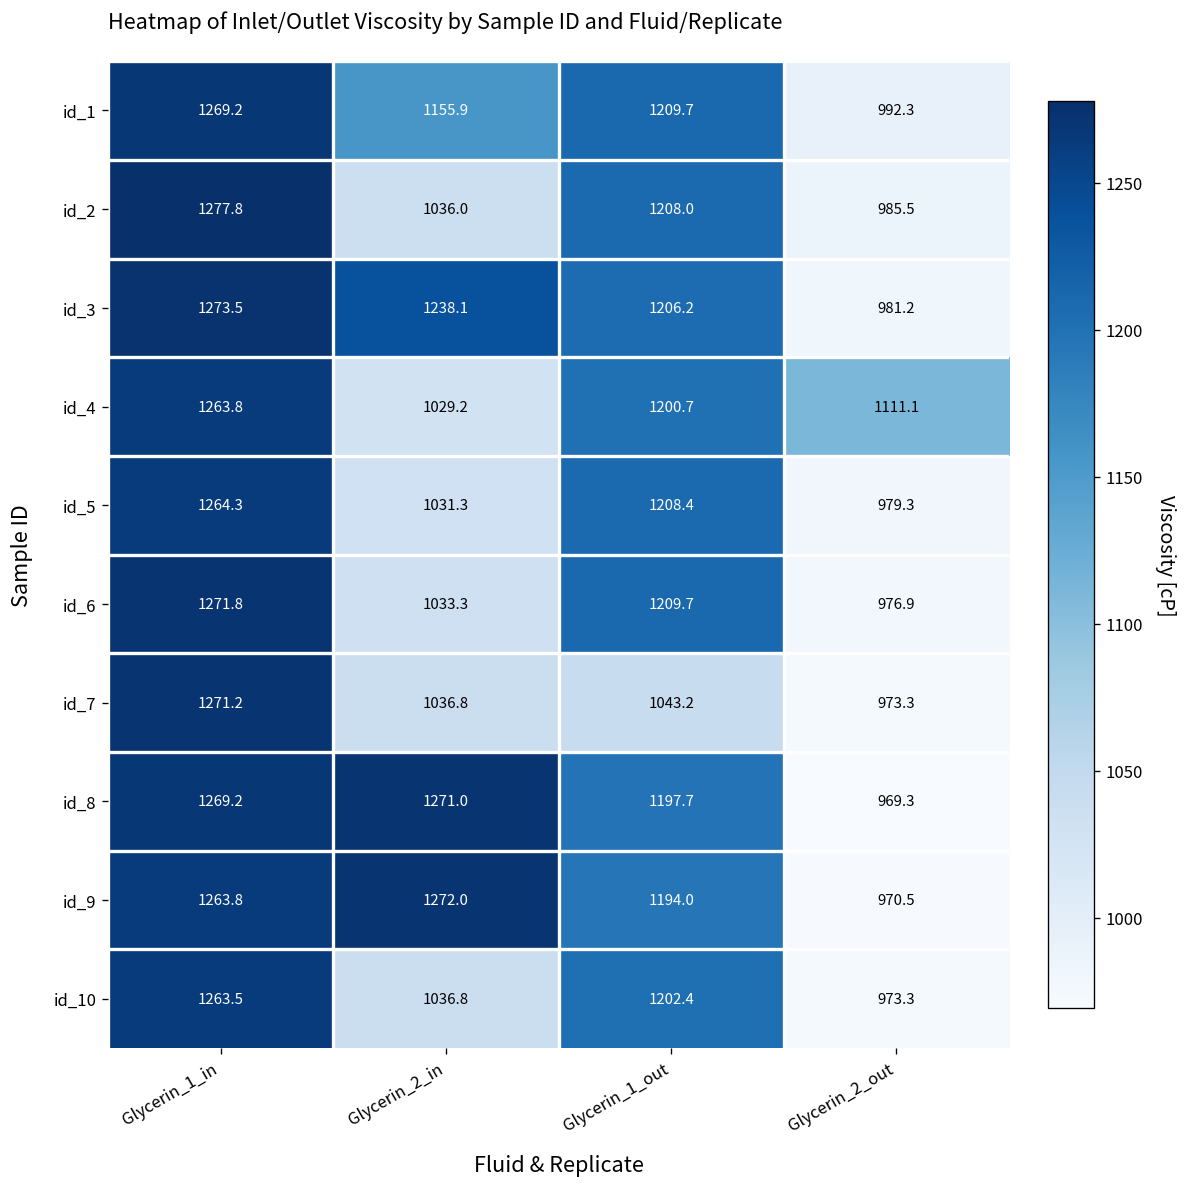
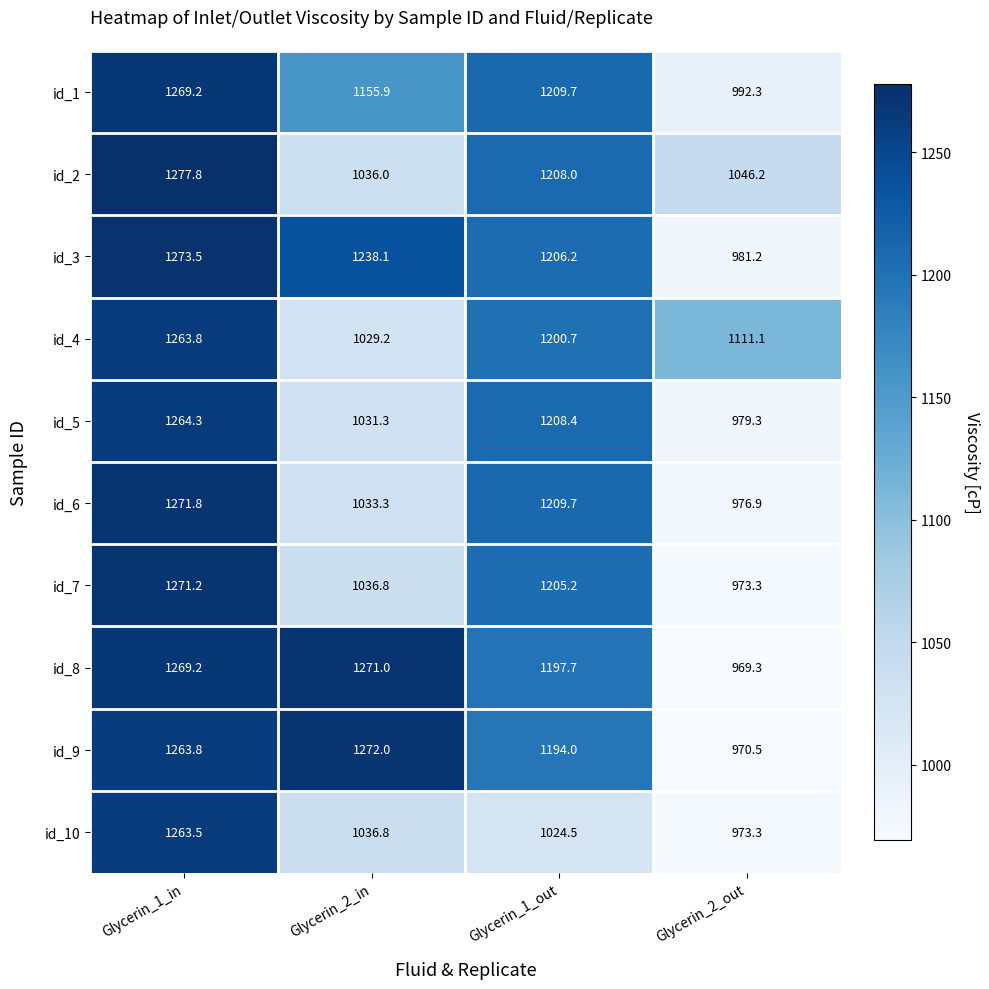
  {
    "id_1": {
      "Glycerin_1_in": 1269.2,
      "Glycerin_2_in": 1155.9,
      "Glycerin_1_out": 1209.7,
      "Glycerin_2_out": 992.3
    },
    "id_2": {
      "Glycerin_1_in": 1277.8,
      "Glycerin_2_in": 1036.0,
      "Glycerin_1_out": 1208.0,
-     "Glycerin_2_out": 985.5
+     "Glycerin_2_out": 1046.2
    },
    "id_3": {
      "Glycerin_1_in": 1273.5,
      "Glycerin_2_in": 1238.1,
      "Glycerin_1_out": 1206.2,
      "Glycerin_2_out": 981.2
    },
    "id_4": {
      "Glycerin_1_in": 1263.8,
      "Glycerin_2_in": 1029.2,
      "Glycerin_1_out": 1200.7,
      "Glycerin_2_out": 1111.1
    },
    "id_5": {
      "Glycerin_1_in": 1264.3,
      "Glycerin_2_in": 1031.3,
      "Glycerin_1_out": 1208.4,
      "Glycerin_2_out": 979.3
    },
    "id_6": {
      "Glycerin_1_in": 1271.8,
      "Glycerin_2_in": 1033.3,
      "Glycerin_1_out": 1209.7,
      "Glycerin_2_out": 976.9
    },
    "id_7": {
      "Glycerin_1_in": 1271.2,
      "Glycerin_2_in": 1036.8,
-     "Glycerin_1_out": 1043.2,
+     "Glycerin_1_out": 1205.2,
      "Glycerin_2_out": 973.3
    },
    "id_8": {
      "Glycerin_1_in": 1269.2,
      "Glycerin_2_in": 1271.0,
      "Glycerin_1_out": 1197.7,
      "Glycerin_2_out": 969.3
    },
    "id_9": {
      "Glycerin_1_in": 1263.8,
      "Glycerin_2_in": 1272.0,
      "Glycerin_1_out": 1194.0,
      "Glycerin_2_out": 970.5
    },
    "id_10": {
      "Glycerin_1_in": 1263.5,
      "Glycerin_2_in": 1036.8,
-     "Glycerin_1_out": 1202.4,
+     "Glycerin_1_out": 1024.5,
      "Glycerin_2_out": 973.3
    }
  }
